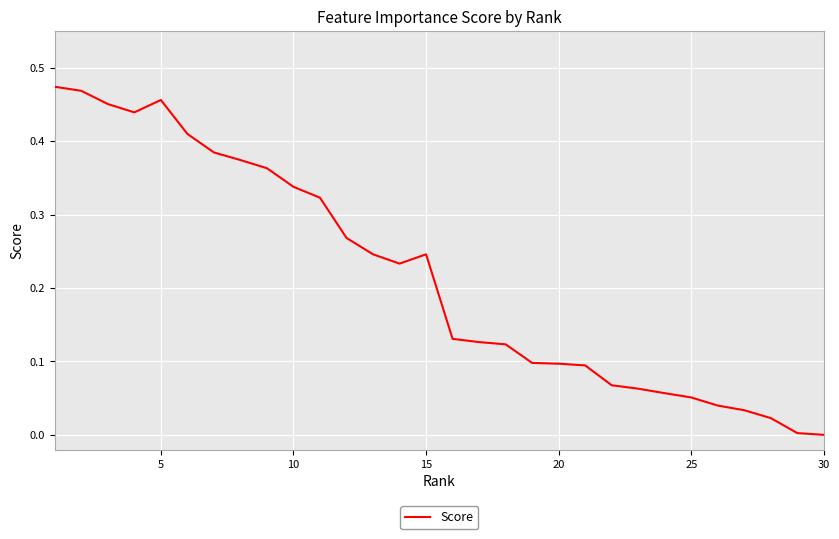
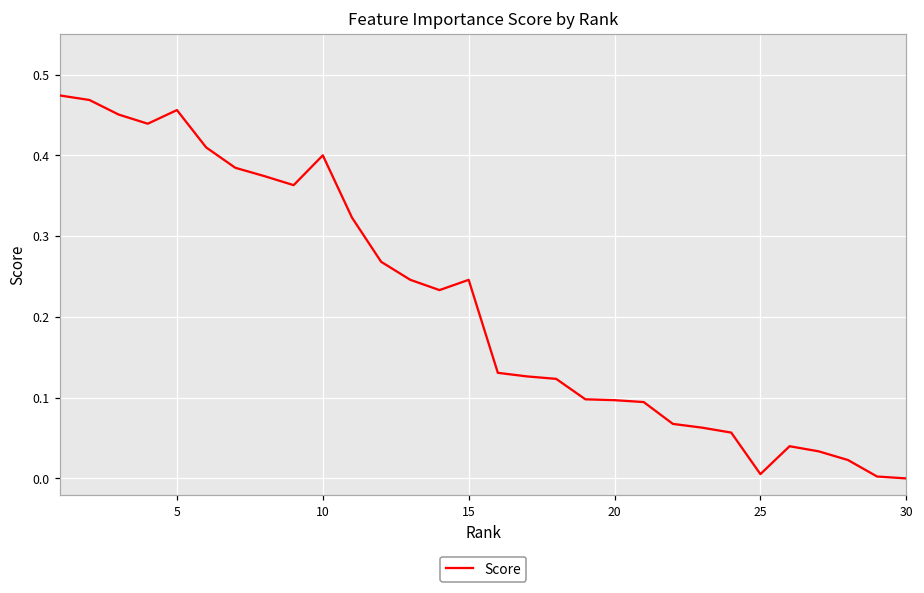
  {
    "5": 0.46,
-   "10": 0.34,
+   "10": 0.40,
    "15": 0.25,
    "20": 0.10,
-   "25": 0.05,
+   "25": 0.01,
    "30": 0.00
  }
